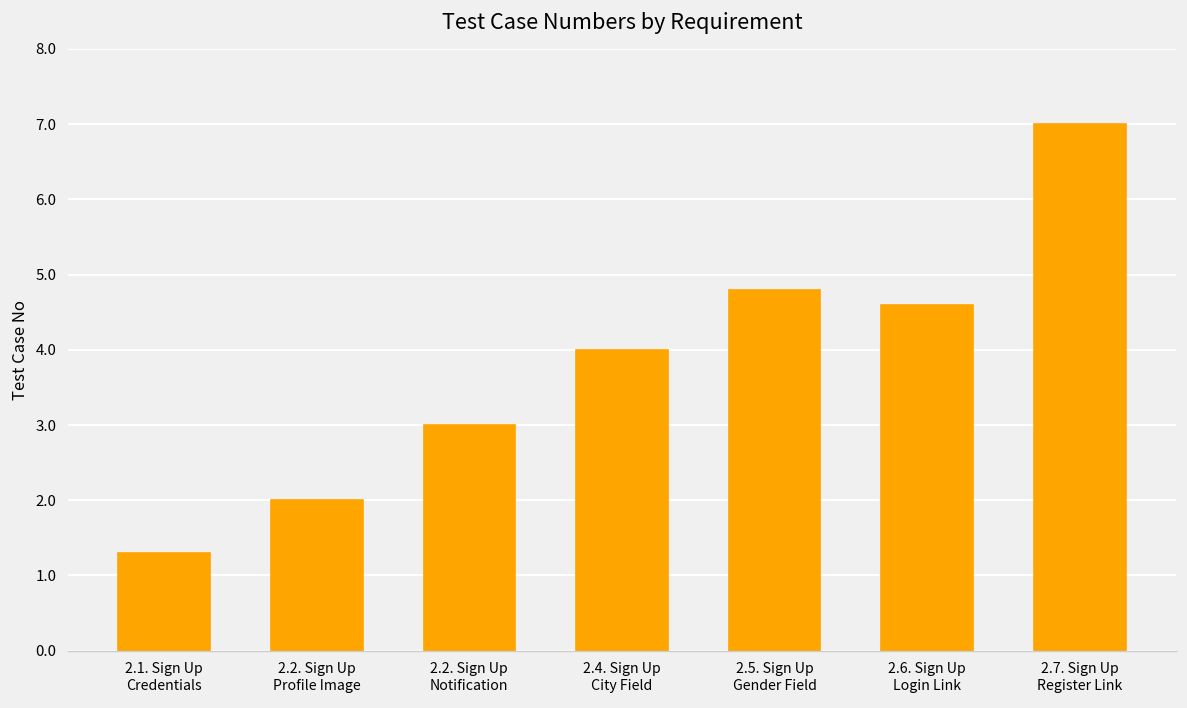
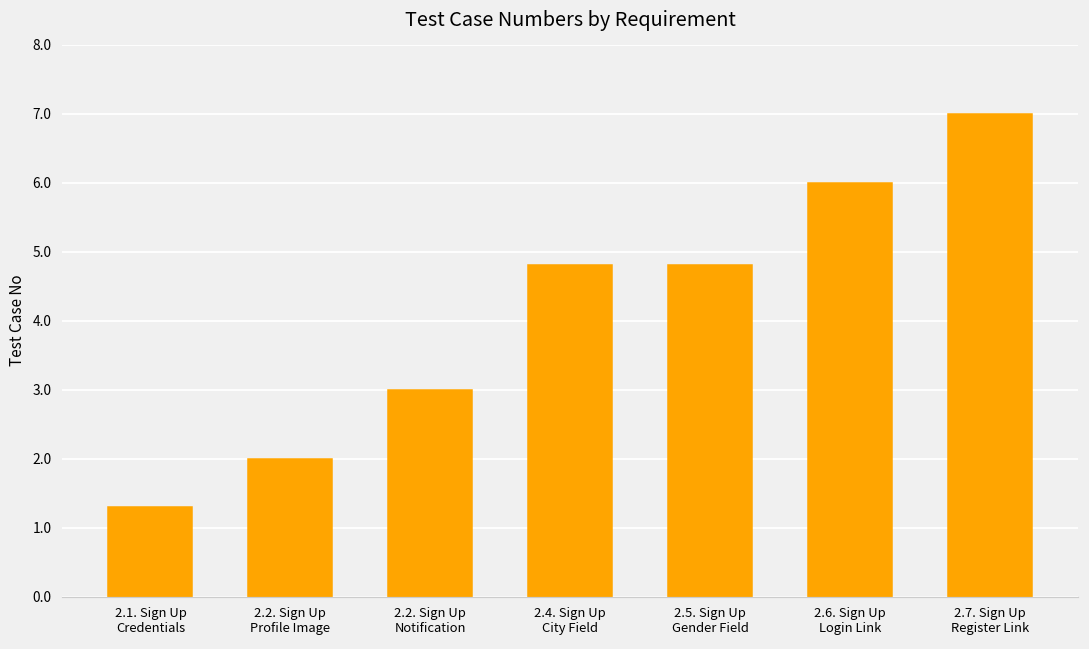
  {
    "2.1. Sign Up Credentials": 1.3,
    "2.2. Sign Up Profile Image": 2.0,
    "2.2. Sign Up Notification": 3.0,
-   "2.4. Sign Up City Field": 4.0,
+   "2.4. Sign Up City Field": 4.8,
    "2.5. Sign Up Gender Field": 4.8,
-   "2.6. Sign Up Login Link": 4.6,
+   "2.6. Sign Up Login Link": 6.0,
    "2.7. Sign Up Register Link": 7.0
  }
